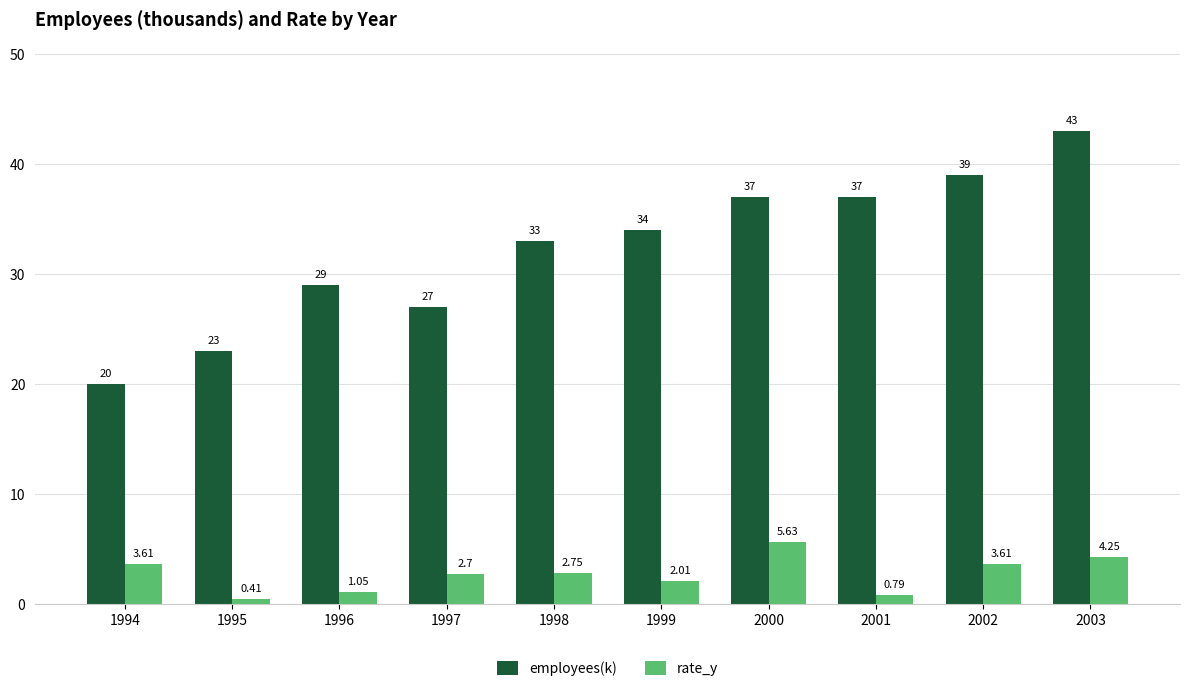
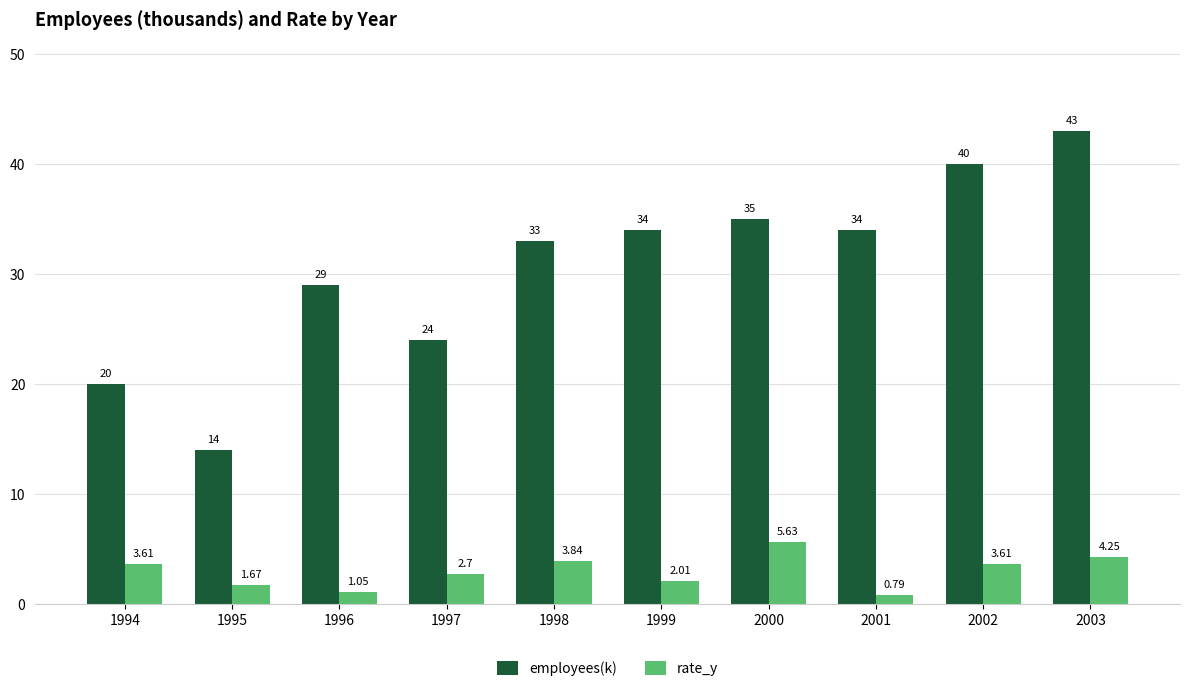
  {
    "employees(k)": {
      "1994": 20,
-     "1995": 23,
+     "1995": 14,
      "1996": 29,
-     "1997": 27,
+     "1997": 24,
      "1998": 33,
      "1999": 34,
-     "2000": 37,
-     "2001": 37,
-     "2002": 39,
+     "2000": 35,
+     "2001": 34,
+     "2002": 40,
      "2003": 43
    },
    "rate_y": {
      "1994": 3.61,
-     "1995": 0.41,
+     "1995": 1.67,
      "1996": 1.05,
      "1997": 2.7,
-     "1998": 2.75,
+     "1998": 3.84,
      "1999": 2.01,
      "2000": 5.63,
      "2001": 0.79,
      "2002": 3.61,
      "2003": 4.25
    }
  }
